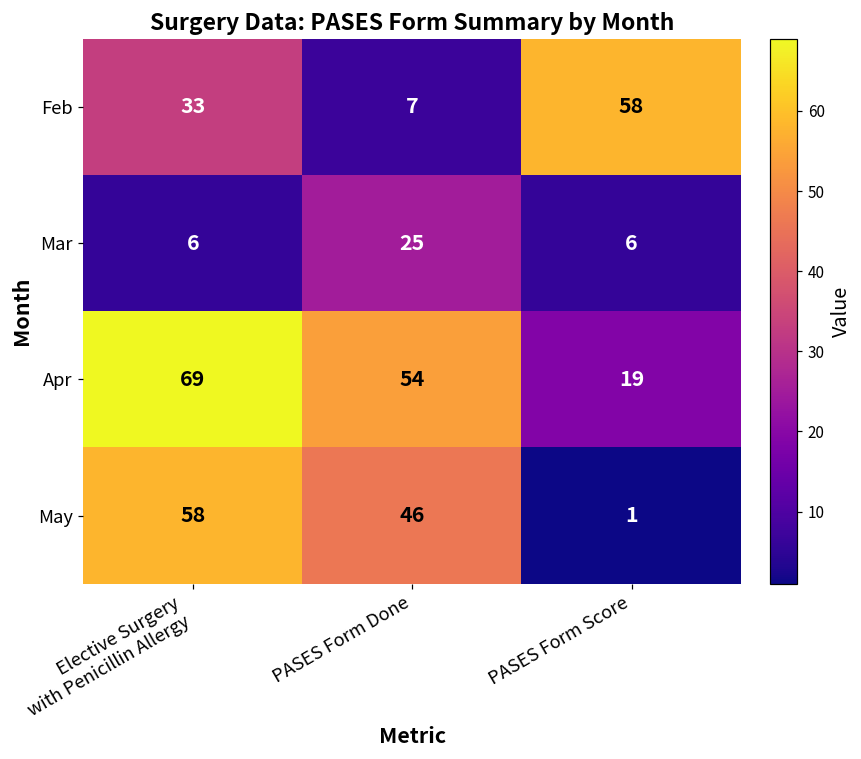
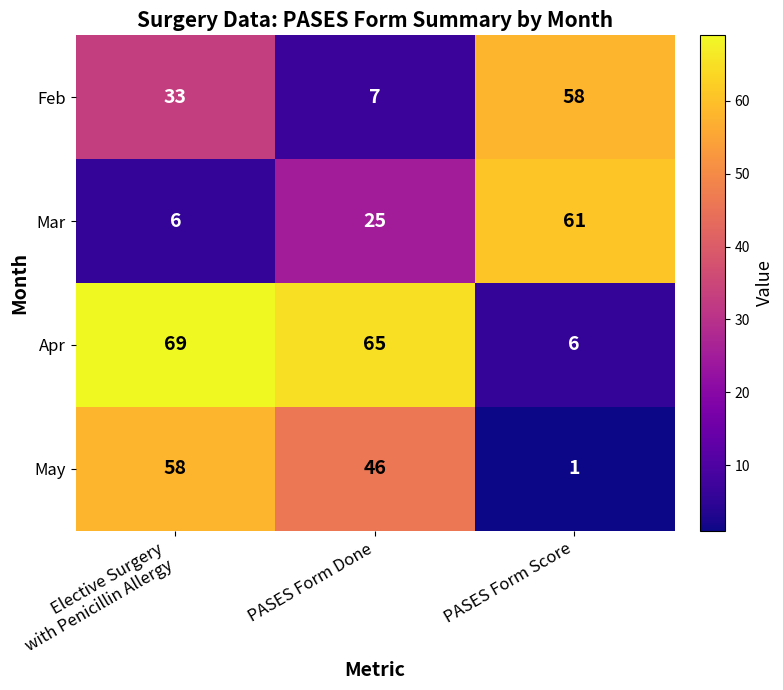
  {
    "Feb": {
      "Elective Surgery with Penicillin Allergy": 33,
      "PASES Form Done": 7,
      "PASES Form Score": 58
    },
    "Mar": {
      "Elective Surgery with Penicillin Allergy": 6,
      "PASES Form Done": 25,
-     "PASES Form Score": 6
+     "PASES Form Score": 61
    },
    "Apr": {
      "Elective Surgery with Penicillin Allergy": 69,
-     "PASES Form Done": 54,
-     "PASES Form Score": 19
+     "PASES Form Done": 65,
+     "PASES Form Score": 6
    },
    "May": {
      "Elective Surgery with Penicillin Allergy": 58,
      "PASES Form Done": 46,
      "PASES Form Score": 1
    }
  }
